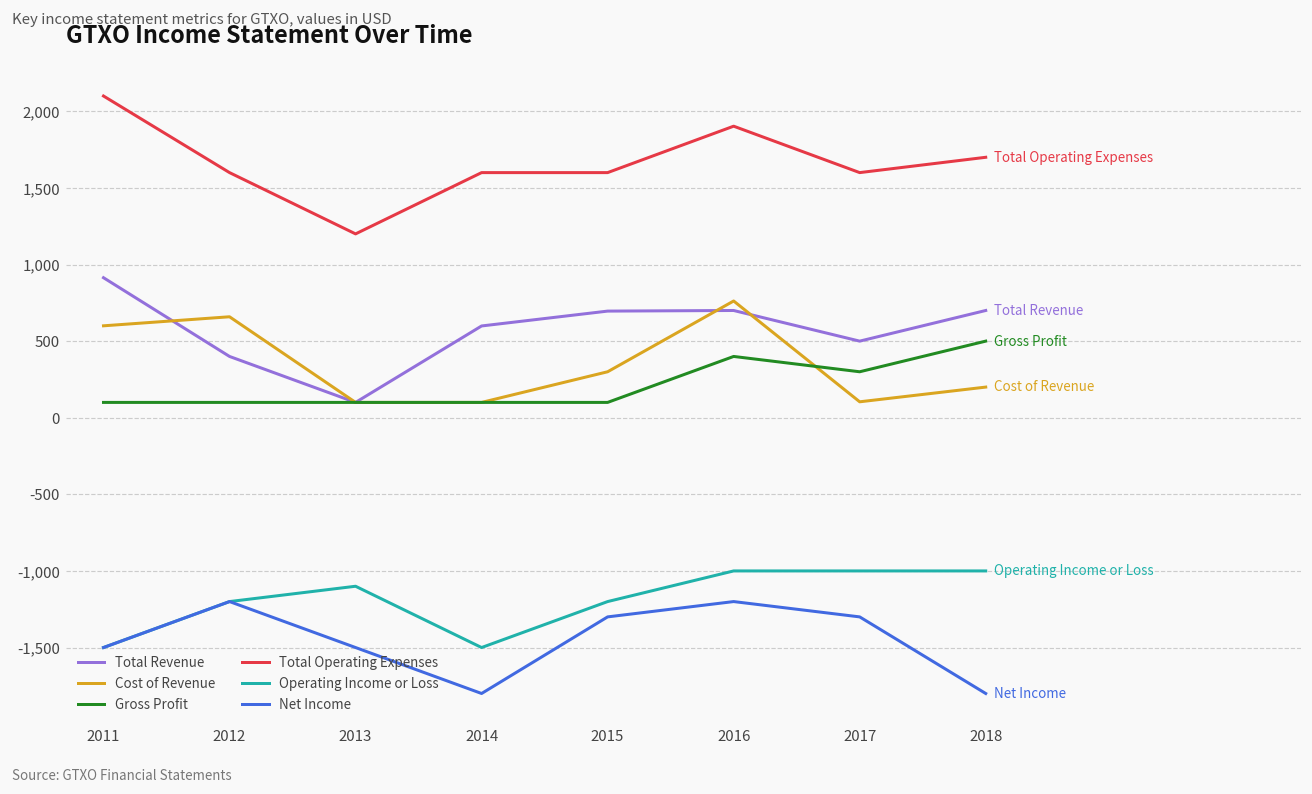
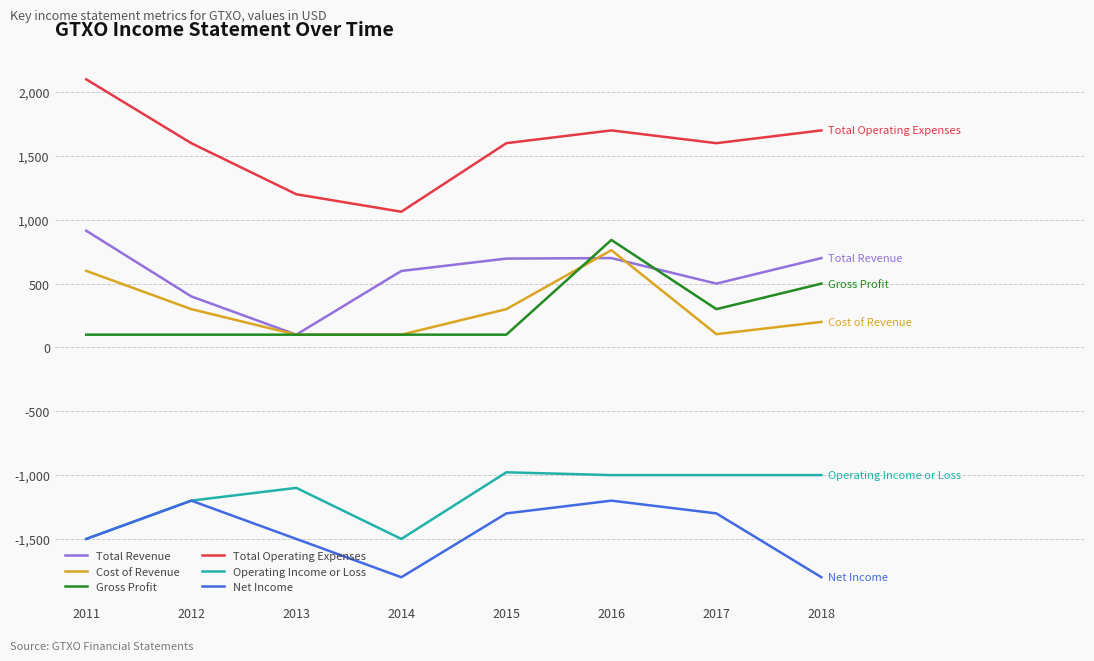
  {
    "Total Revenue": {
      "2011": "910",
      "2012": "400",
      "2014": "600",
      "2015": "700",
      "2016": "700",
      "2017": "500",
      "2018": "700"
    },
    "Cost of Revenue": {
      "2011": "600",
-     "2012": "660",
+     "2012": "300",
      "2015": "300",
      "2016": "760",
      "2017": "100",
      "2018": "200"
    },
    "Gross Profit": {
      "2011": "100",
      "2012": "100",
      "2015": "100",
-     "2016": "400",
+     "2016": "840",
      "2017": "300",
      "2018": "500"
    },
    "Total Operating Expenses": {
      "2011": "2,100",
      "2012": "1,600",
      "2013": "1,200",
-     "2014": "1,600",
+     "2014": "1,060",
      "2015": "1,600",
-     "2016": "1,900",
+     "2016": "1,700",
      "2017": "1,600",
      "2018": "1,700"
    },
    "Operating Income or Loss": {
      "2013": "-1,100",
      "2014": "-1,500",
-     "2015": "-1,200",
+     "2015": "-980",
      "2016": "-1,000",
      "2017": "-1,000",
      "2018": "-1,000"
    },
    "Net Income": {
      "2013": "-1,500",
      "2014": "-1,800",
      "2015": "-1,300",
      "2016": "-1,200",
      "2017": "-1,300",
      "2018": "-1,800"
    }
  }
